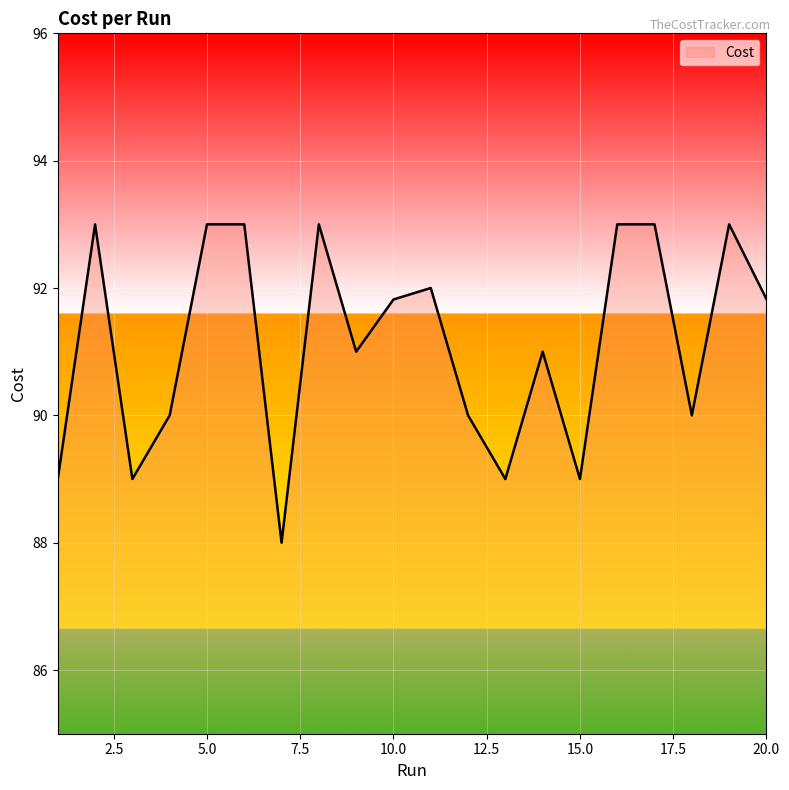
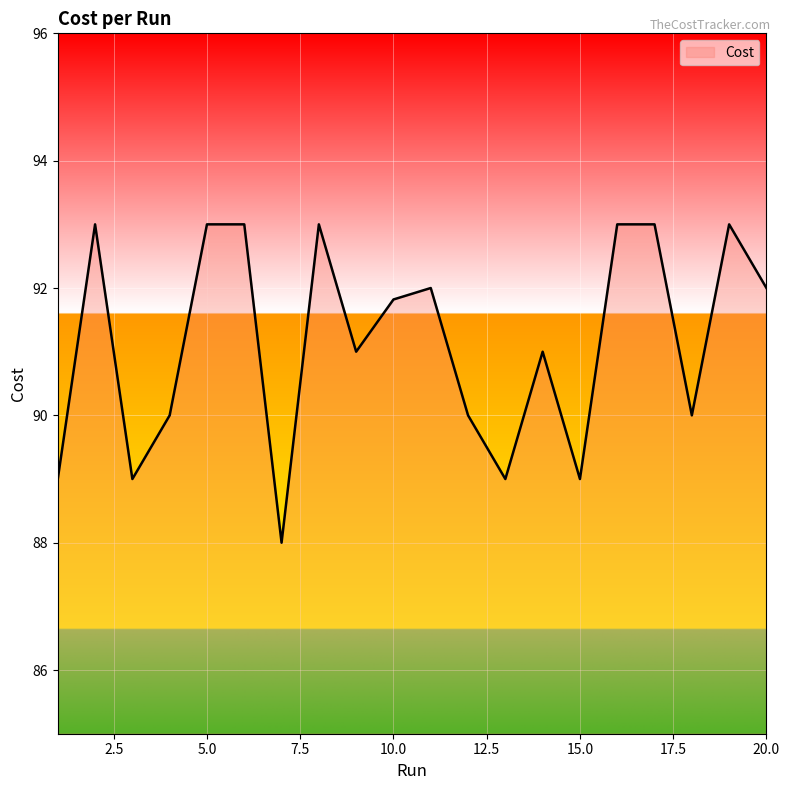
  {
    "5.0": 93.0,
    "10.0": 91.8,
    "15.0": 89.0,
-   "20.0": 91.8
+   "20.0": 92.0
  }
